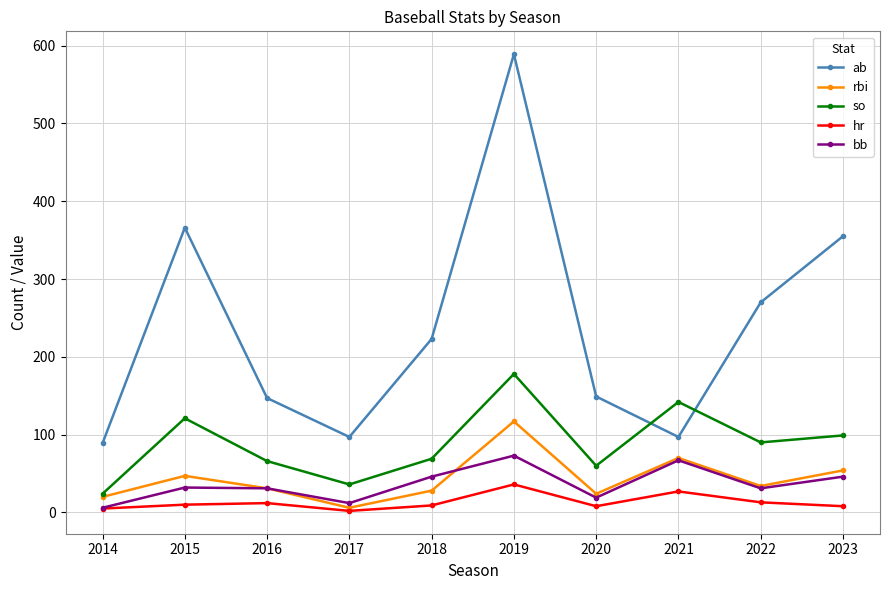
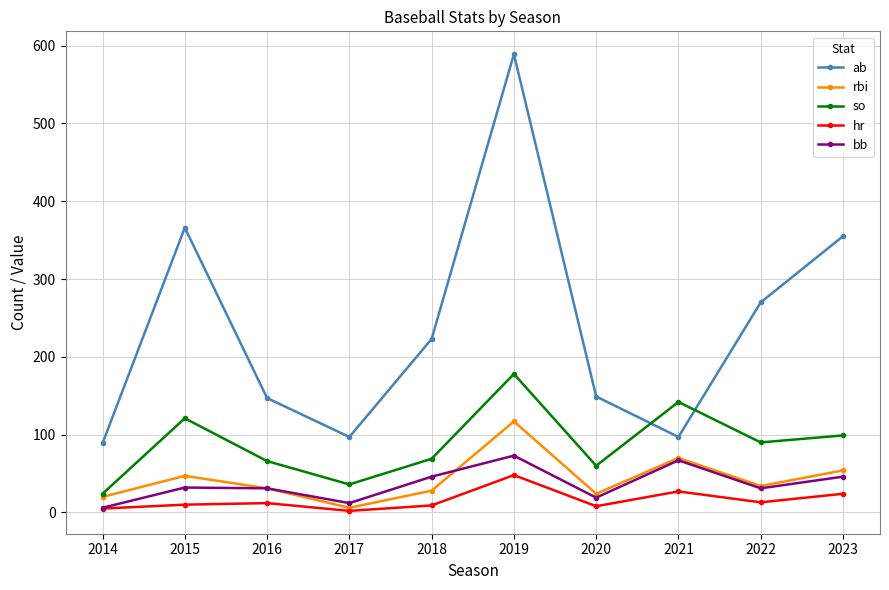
  {
    "ab": {
      "2014": 90,
      "2015": 370,
      "2016": 150,
      "2017": 100,
      "2018": 220,
      "2019": 590,
      "2020": 150,
      "2021": 100,
      "2022": 270,
      "2023": 360
    },
    "rbi": {
      "2014": 20,
      "2015": 50,
      "2017": 10,
      "2018": 30,
      "2019": 120,
      "2020": 20,
      "2023": 50
    },
    "so": {
      "2014": 20,
      "2015": 120,
      "2016": 70,
      "2017": 40,
      "2018": 70,
      "2019": 180,
      "2020": 60,
      "2021": 140,
      "2022": 90,
      "2023": 100
    },
    "hr": {
      "2015": 10,
      "2016": 10,
      "2017": 0,
      "2018": 10,
-     "2019": 40,
+     "2019": 50,
      "2020": 10,
      "2021": 30,
      "2022": 10,
-     "2023": 10
+     "2023": 20
    },
    "bb": {
      "2015": 30,
      "2017": 10,
      "2018": 50,
      "2019": 70,
      "2020": 20,
      "2023": 50
    }
  }
